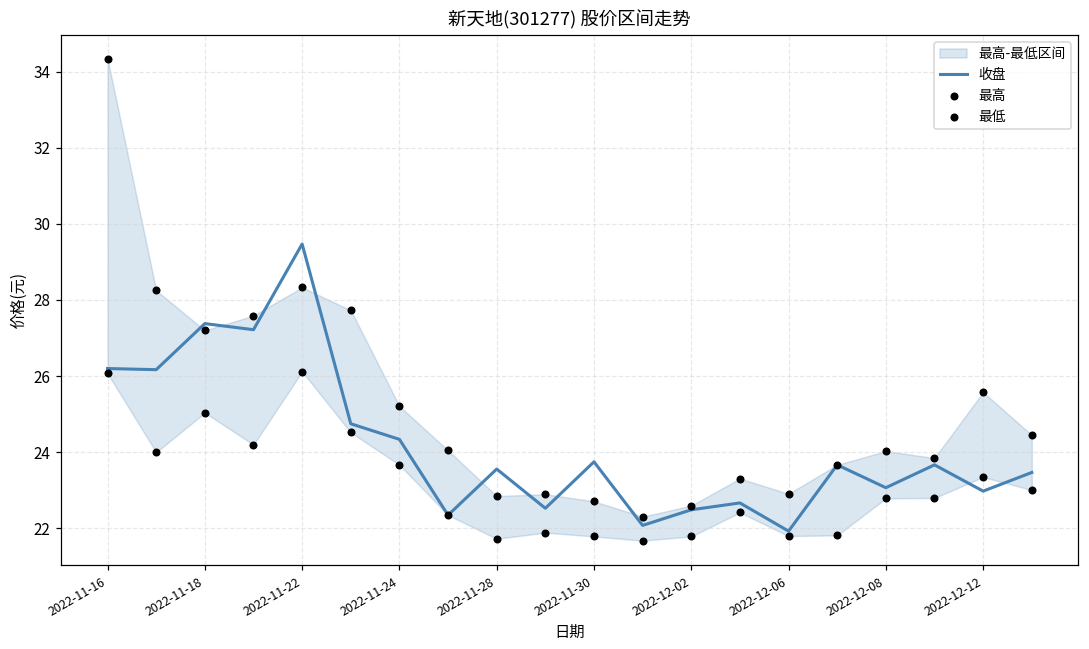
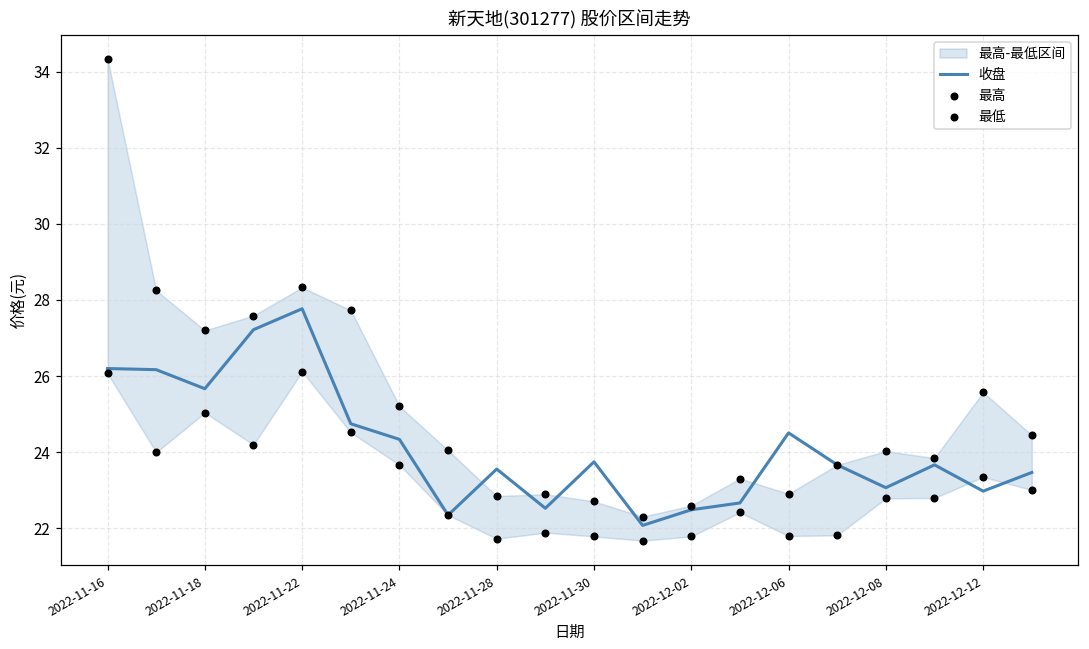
  {
    "收盘": {
      "2022-11-16": 26.2,
-     "2022-11-18": 27.4,
-     "2022-11-22": 29.5,
+     "2022-11-18": 25.7,
+     "2022-11-22": 27.8,
      "2022-11-24": 24.3,
      "2022-11-28": 23.6,
      "2022-11-30": 23.8,
      "2022-12-02": 22.5,
-     "2022-12-06": 21.9,
+     "2022-12-06": 24.5,
      "2022-12-08": 23.1,
      "2022-12-12": 23.0
    }
  }
